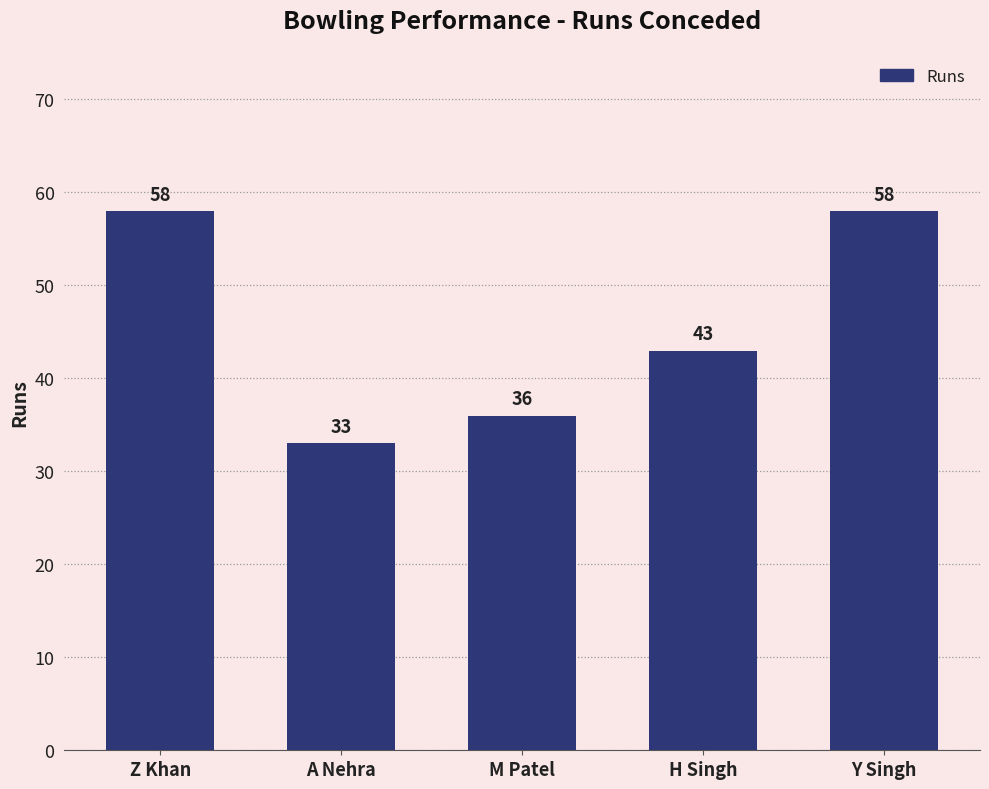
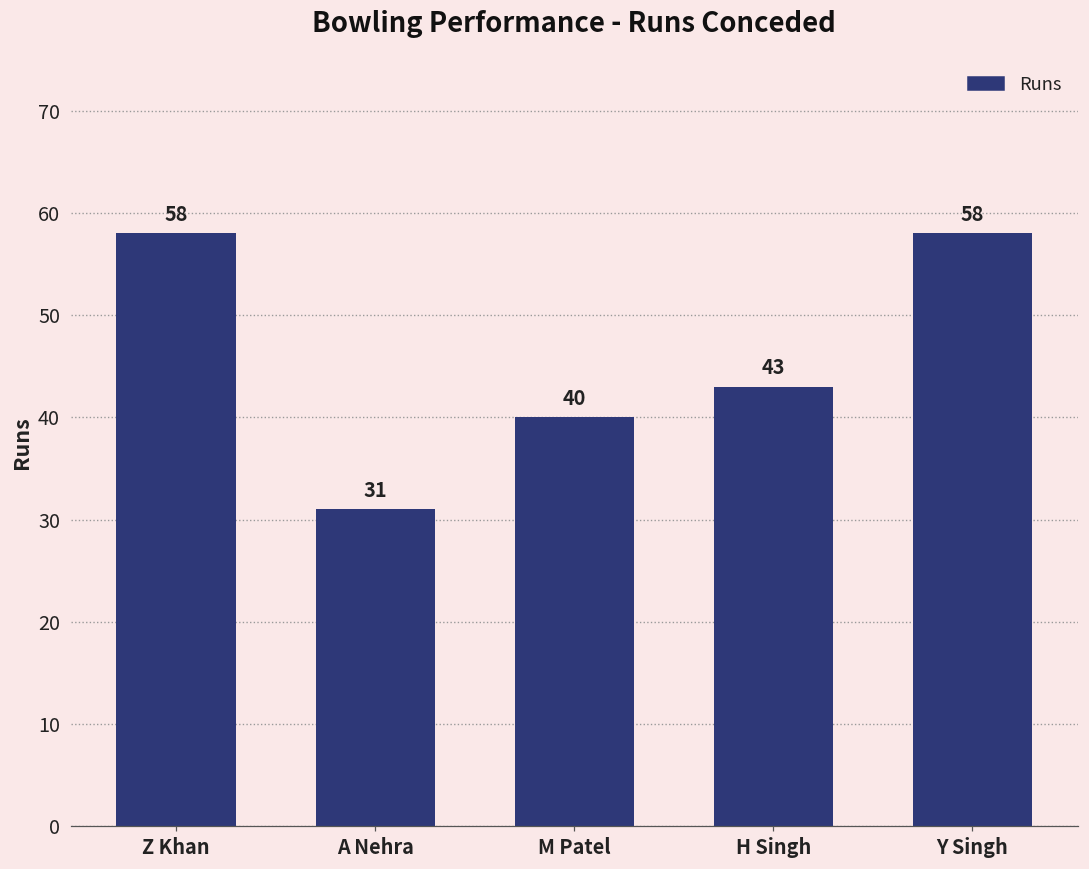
  {
    "Z Khan": 58,
-   "A Nehra": 33,
-   "M Patel": 36,
+   "A Nehra": 31,
+   "M Patel": 40,
    "H Singh": 43,
    "Y Singh": 58
  }
